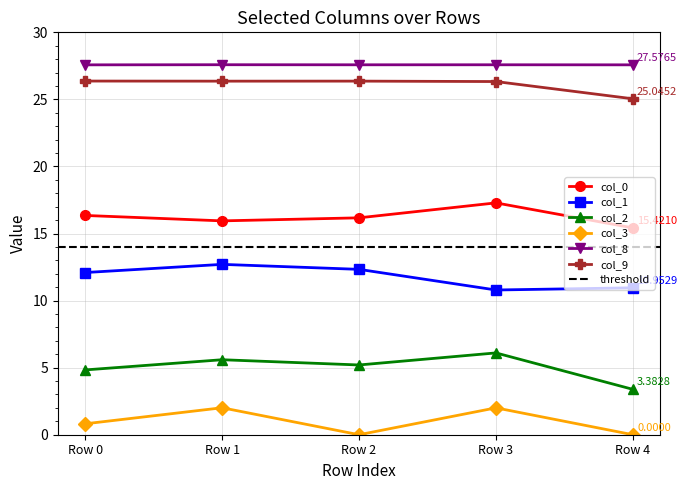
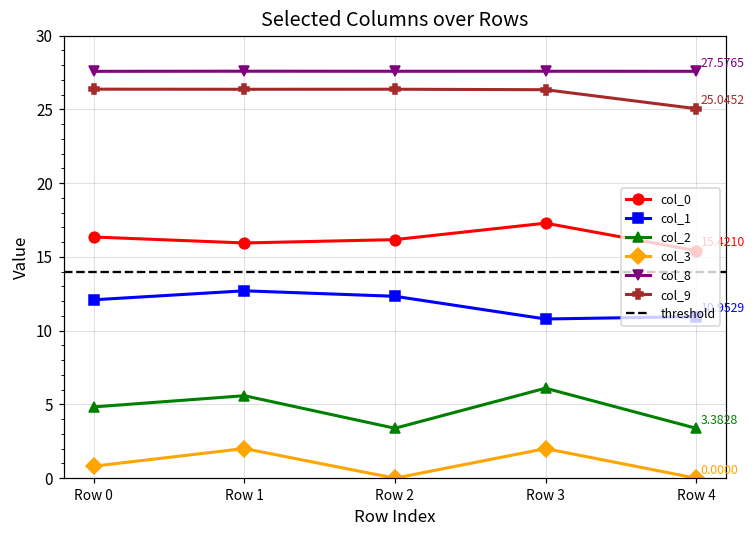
  {
    "col_0": {
      "Row 0": 16.3,
      "Row 1": 15.9,
      "Row 2": 16.2,
      "Row 3": 17.3
    },
    "col_1": {
      "Row 0": 12.1,
      "Row 1": 12.7,
      "Row 2": 12.3,
      "Row 3": 10.8
    },
    "col_2": {
      "Row 0": 4.8,
      "Row 1": 5.6,
-     "Row 2": 5.2,
+     "Row 2": 3.4,
      "Row 3": 6.1
    },
    "col_3": {
      "Row 4": 0.0000
    },
    "col_8": {
      "Row 4": 27.5765
    },
    "col_9": {
      "Row 4": 25.0452
    }
  }
